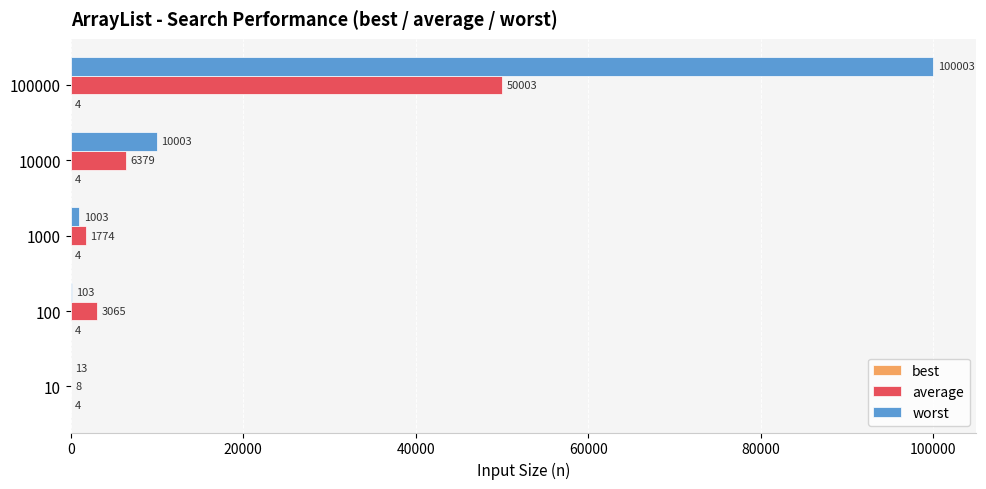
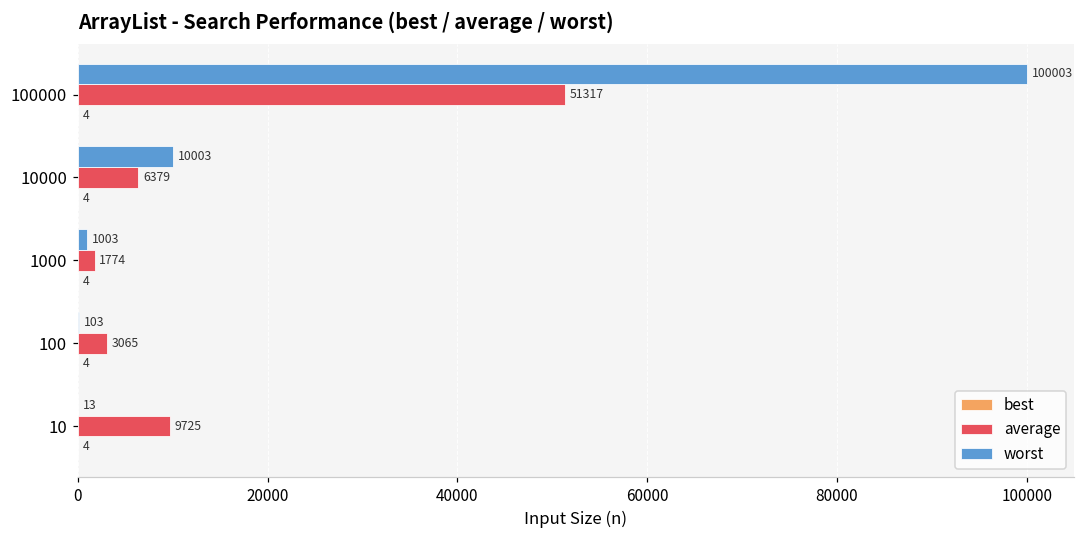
  {
    "best": {
      "100000": 4,
      "10000": 4,
      "1000": 4,
      "100": 4,
      "10": 4
    },
    "average": {
-     "100000": 50003,
+     "100000": 51317,
      "10000": 6379,
      "1000": 1774,
      "100": 3065,
-     "10": 8
+     "10": 9725
    },
    "worst": {
      "100000": 100003,
      "10000": 10003,
      "1000": 1003,
      "100": 103,
      "10": 13
    }
  }
